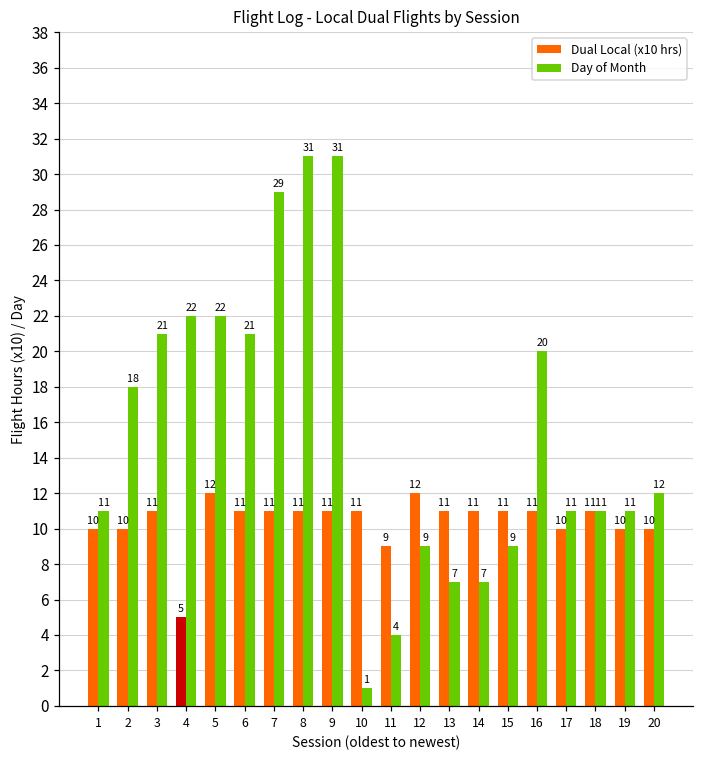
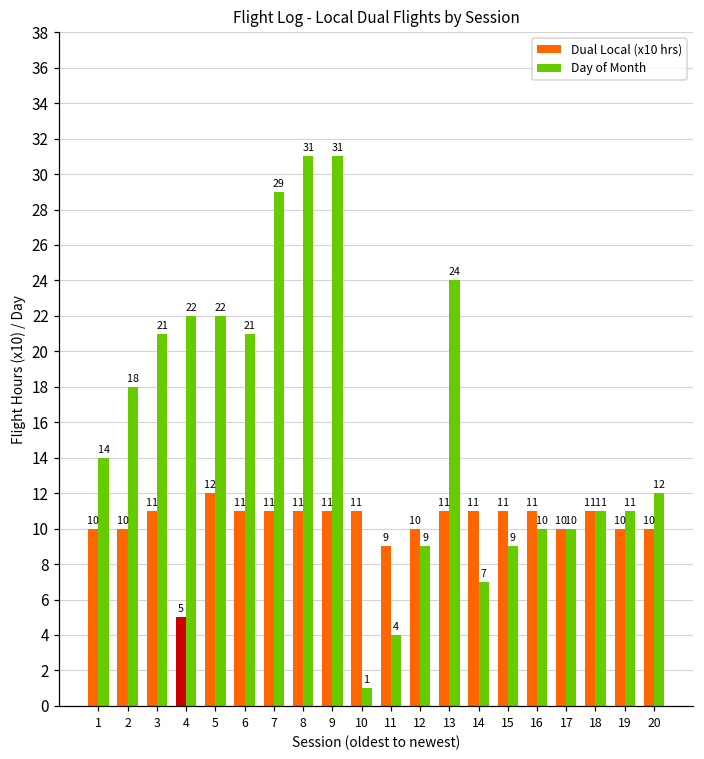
  {
    "Dual Local (x10 hrs)": {
      "1": 10,
      "2": 10,
      "3": 11,
      "4": 5,
      "5": 12,
      "6": 11,
      "7": 11,
      "8": 11,
      "9": 11,
      "10": 11,
      "11": 9,
-     "12": 12,
+     "12": 10,
      "13": 11,
      "14": 11,
      "15": 11,
      "16": 11,
      "17": 10,
      "19": 10,
      "20": 10
    },
    "Day of Month": {
-     "1": 11,
+     "1": 14,
      "2": 18,
      "3": 21,
      "4": 22,
      "5": 22,
      "6": 21,
      "7": 29,
      "8": 31,
      "9": 31,
      "10": 1,
      "11": 4,
      "12": 9,
-     "13": 7,
+     "13": 24,
      "14": 7,
      "15": 9,
-     "16": 20,
-     "17": 11,
+     "16": 10,
+     "17": 10,
      "19": 11,
      "20": 12
    }
  }
